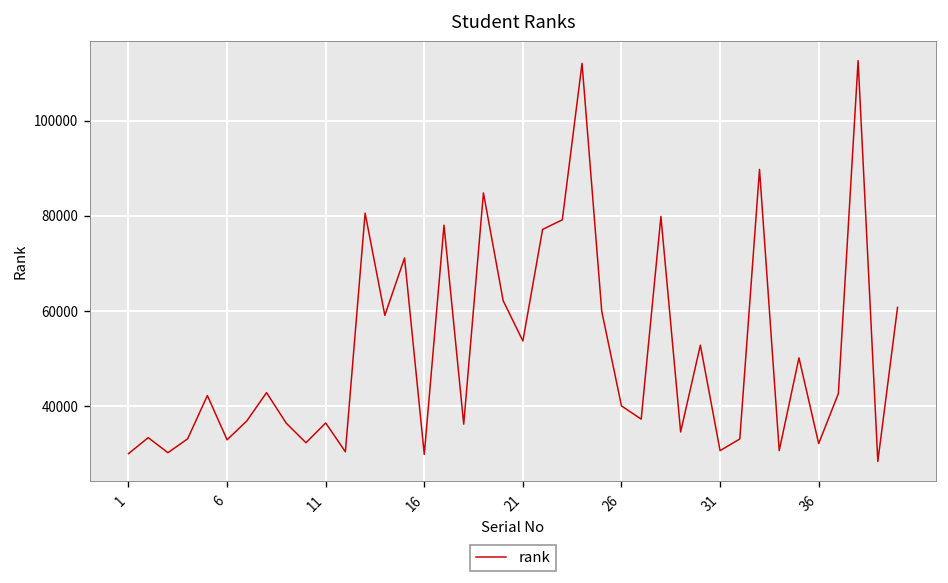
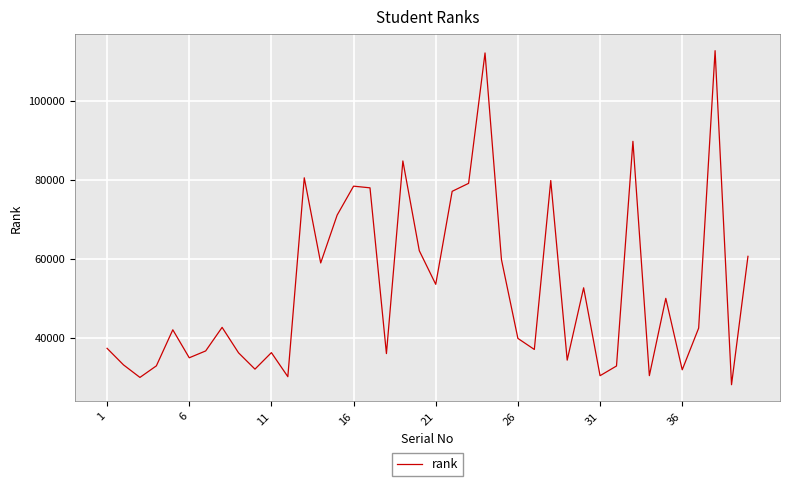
  {
-   "1": 30000,
-   "6": 33000,
+   "1": 37000,
+   "6": 35000,
    "11": 36000,
-   "16": 30000,
+   "16": 78000,
    "21": 54000,
    "26": 40000,
    "31": 31000,
    "36": 32000
  }
